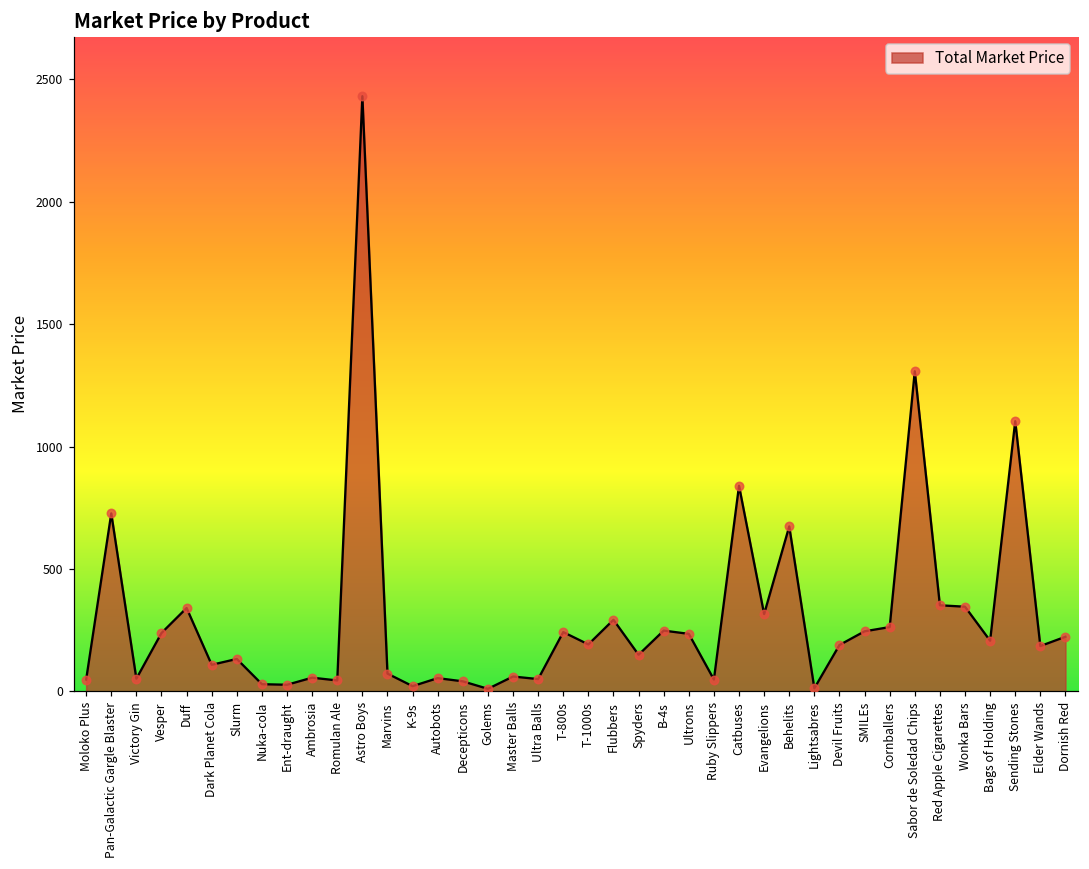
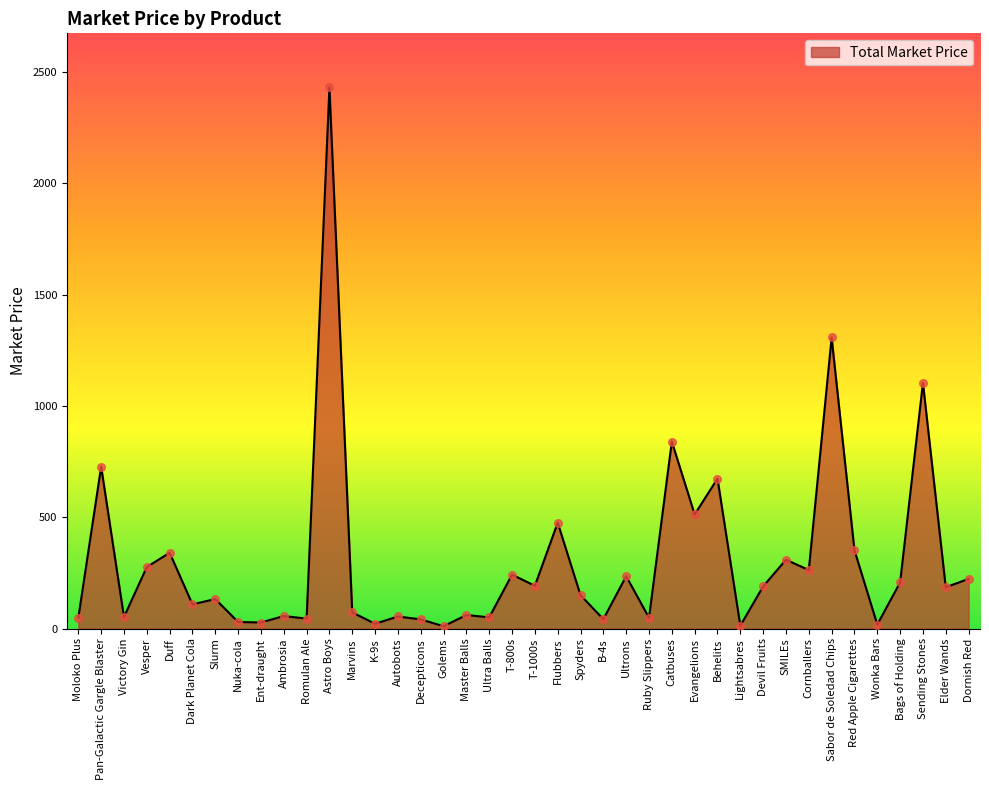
  {
    "Moloko Plus": 50,
    "Pan-Galactic Gargle Blaster": 730,
    "Victory Gin": 50,
-   "Vesper": 240,
+   "Vesper": 280,
    "Duff": 340,
    "Dark Planet Cola": 110,
    "Slurm": 130,
    "Nuka-cola": 30,
    "Ent-draught": 30,
    "Ambrosia": 60,
    "Romulan Ale": 40,
    "Astro Boys": 2430,
    "Marvins": 70,
    "K-9s": 20,
    "Autobots": 50,
    "Decepticons": 40,
    "Golems": 10,
    "Master Balls": 60,
    "Ultra Balls": 50,
    "T-800s": 240,
    "T-1000s": 190,
-   "Flubbers": 290,
+   "Flubbers": 480,
    "Spyders": 150,
-   "B-4s": 250,
+   "B-4s": 40,
    "Ultrons": 240,
    "Ruby Slippers": 50,
    "Catbuses": 840,
-   "Evangelions": 320,
+   "Evangelions": 510,
    "Behelits": 670,
    "Lightsabres": 10,
    "Devil Fruits": 190,
-   "SMILEs": 250,
+   "SMILEs": 310,
    "Cornballers": 260,
    "Sabor de Soledad Chips": 1310,
    "Red Apple Cigarettes": 350,
-   "Wonka Bars": 350,
+   "Wonka Bars": 20,
    "Bags of Holding": 210,
    "Sending Stones": 1100,
    "Elder Wands": 190,
    "Dornish Red": 220
  }
